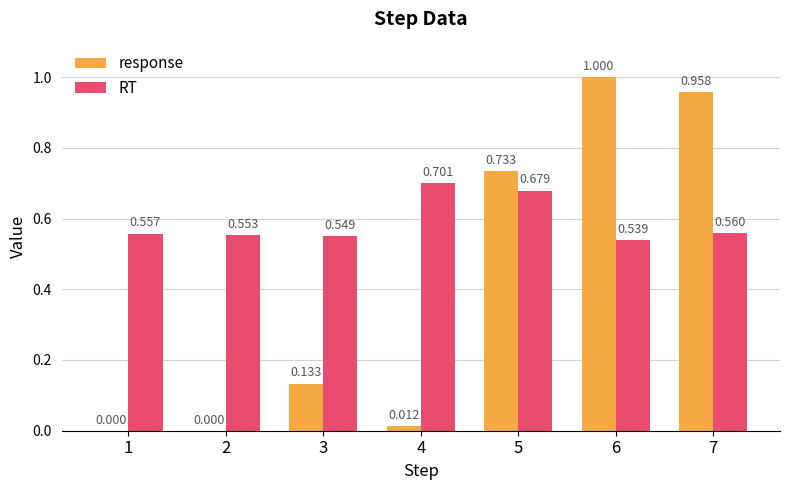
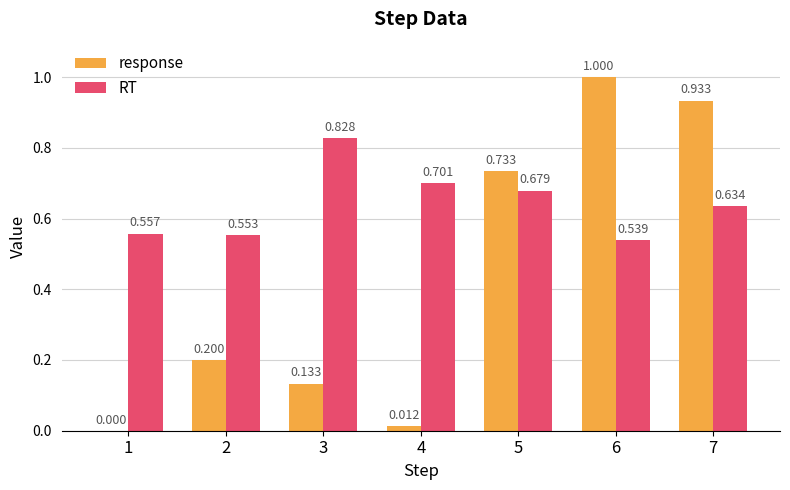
  {
    "response": {
      "1": 0.000,
-     "2": 0.000,
+     "2": 0.200,
      "3": 0.133,
      "4": 0.012,
      "5": 0.733,
      "6": 1.000,
-     "7": 0.958
+     "7": 0.933
    },
    "RT": {
      "1": 0.557,
      "2": 0.553,
-     "3": 0.549,
+     "3": 0.828,
      "4": 0.701,
      "5": 0.679,
      "6": 0.539,
-     "7": 0.560
+     "7": 0.634
    }
  }
